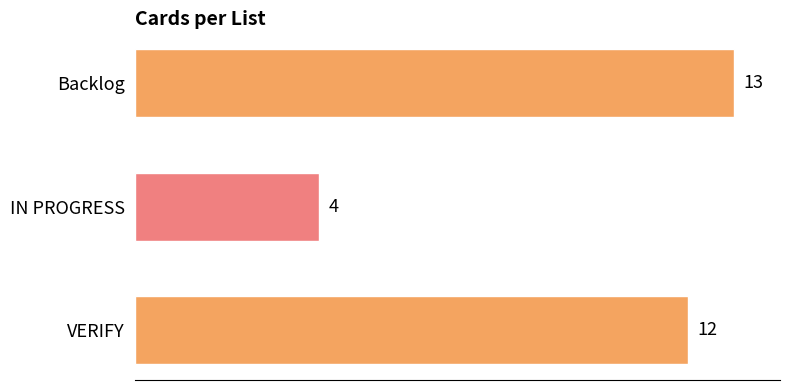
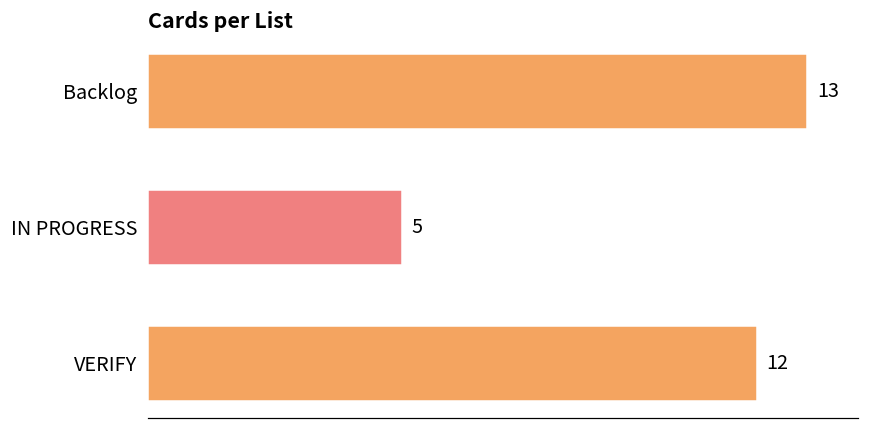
  {
    "Backlog": 13,
-   "IN PROGRESS": 4,
+   "IN PROGRESS": 5,
    "VERIFY": 12
  }
